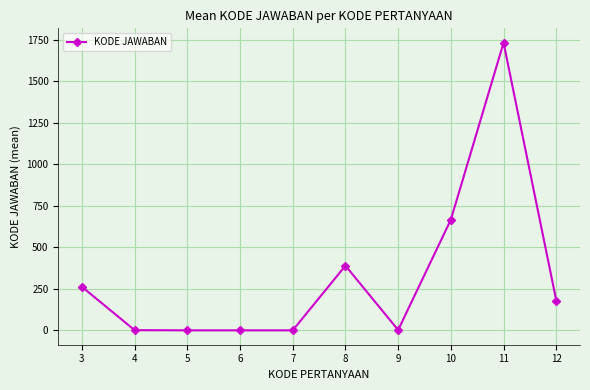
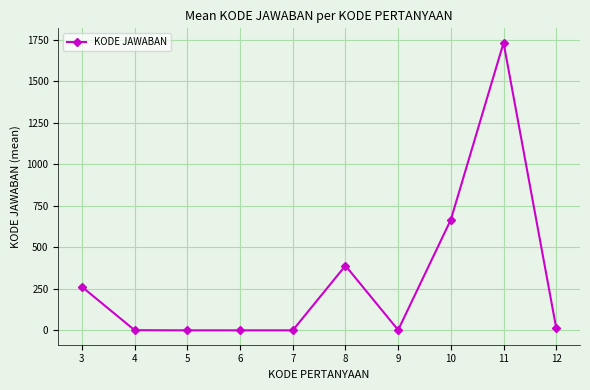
  {
    "3": 260,
    "4": 0,
    "5": 0,
    "6": 0,
    "7": 0,
    "8": 390,
    "9": 0,
    "10": 670,
    "11": 1730,
-   "12": 180
+   "12": 10
  }
